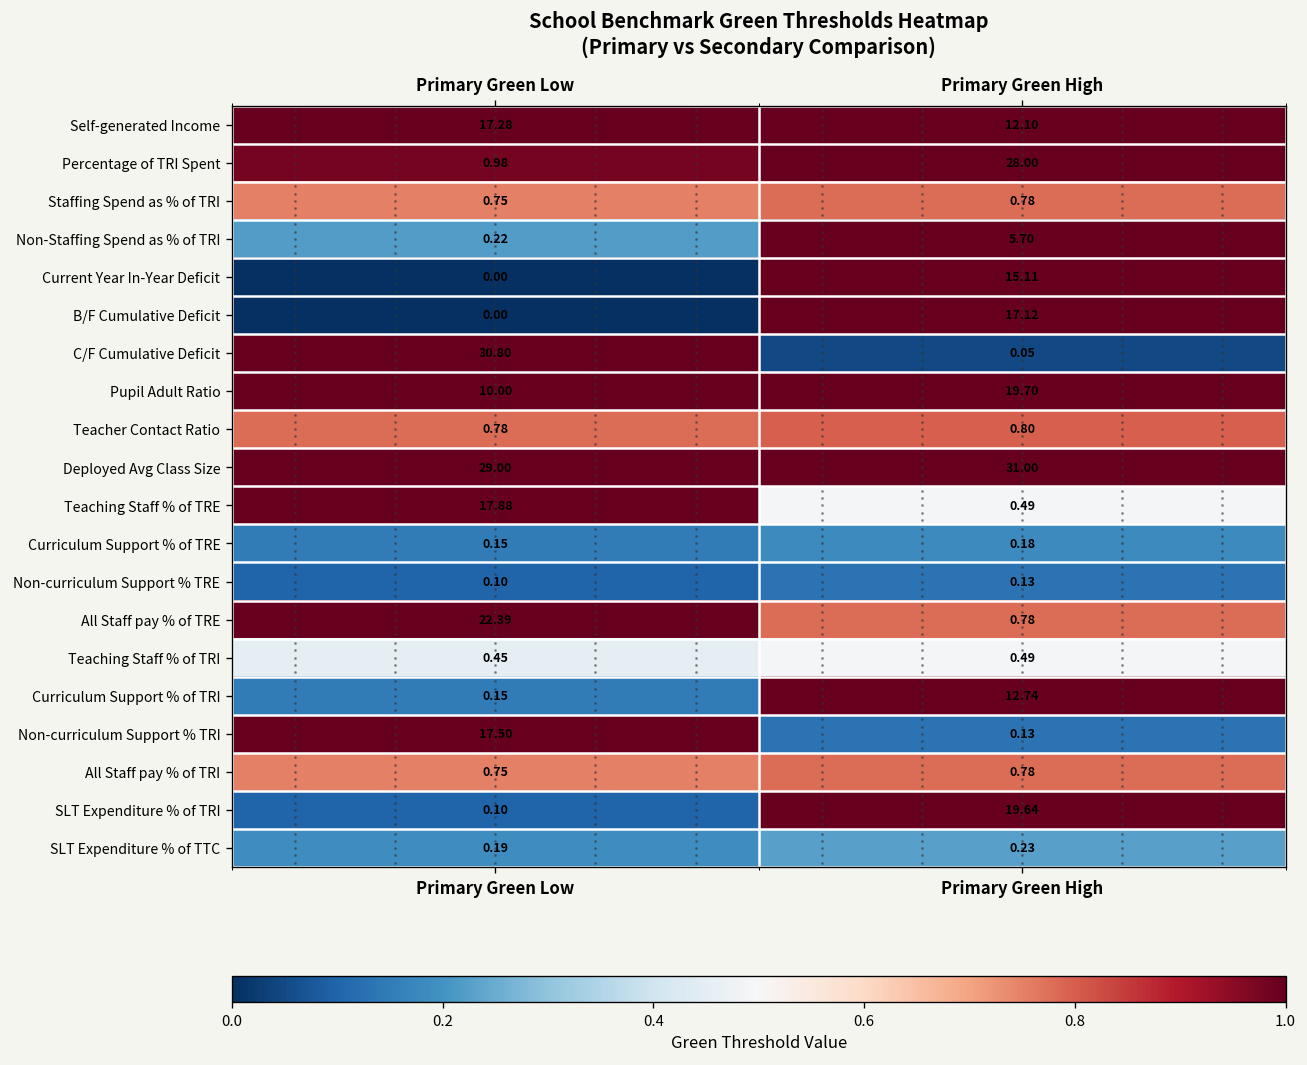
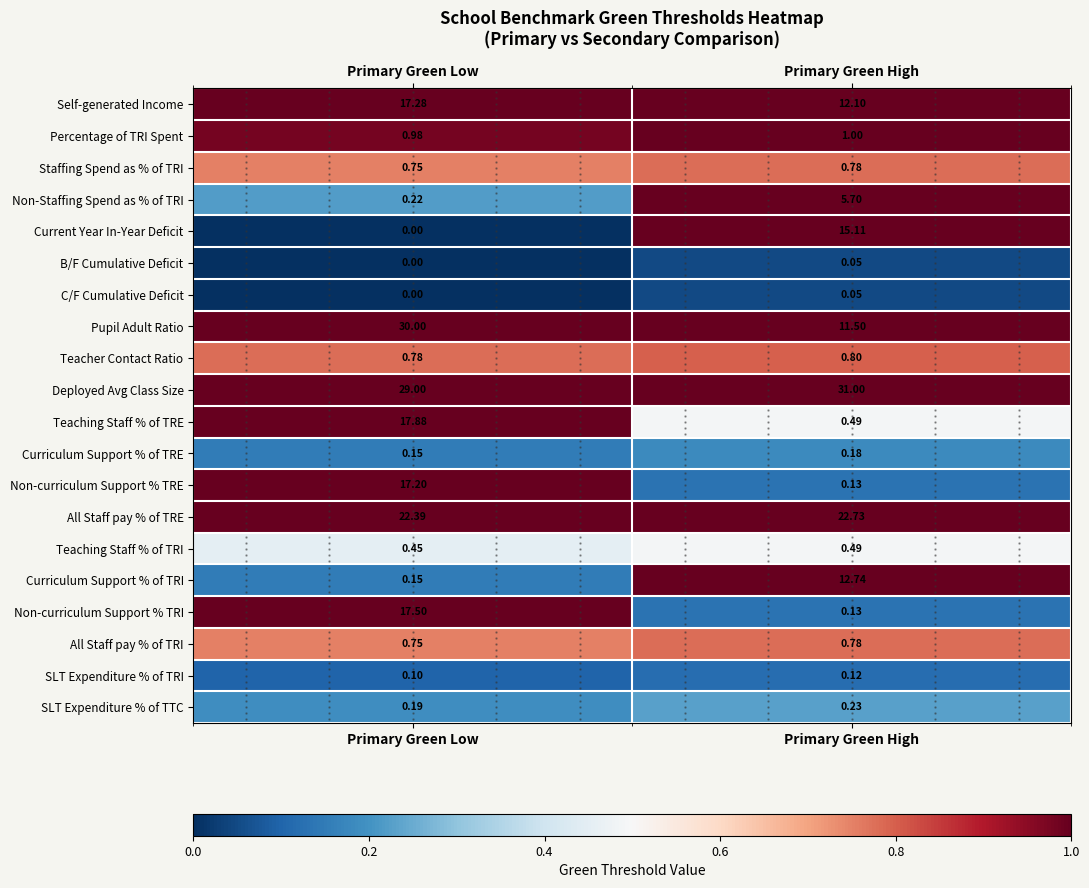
  {
    "Percentage of TRI Spent": {
-     "Primary Green High": 28.00
+     "Primary Green High": 1.00
    },
    "B/F Cumulative Deficit": {
-     "Primary Green High": 17.12
+     "Primary Green High": 0.05
    },
    "C/F Cumulative Deficit": {
-     "Primary Green Low": 30.80
+     "Primary Green Low": 0.00
    },
    "Pupil Adult Ratio": {
-     "Primary Green Low": 10.00,
-     "Primary Green High": 19.70
+     "Primary Green Low": 30.00,
+     "Primary Green High": 11.50
    },
    "Non-curriculum Support % TRE": {
-     "Primary Green Low": 0.10
+     "Primary Green Low": 17.20
    },
    "All Staff pay % of TRE": {
-     "Primary Green High": 0.78
+     "Primary Green High": 22.73
    },
    "SLT Expenditure % of TRI": {
-     "Primary Green High": 19.64
+     "Primary Green High": 0.12
    }
  }
